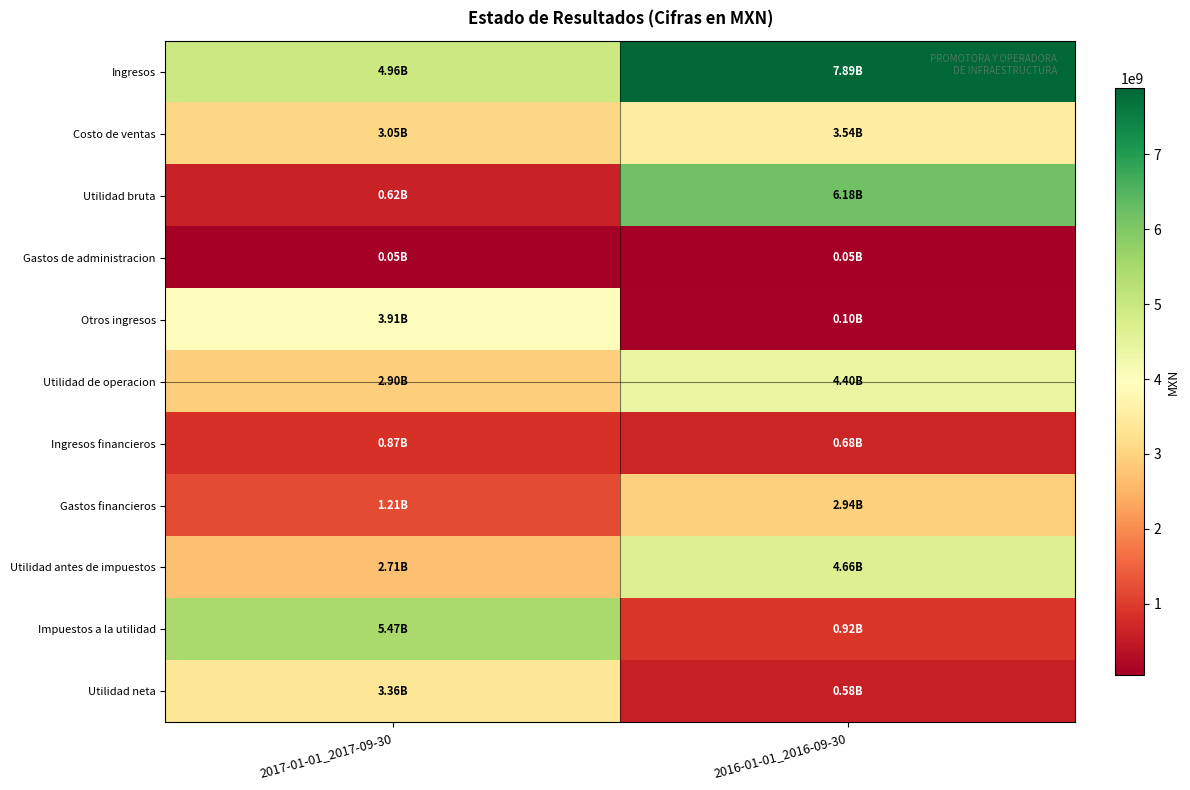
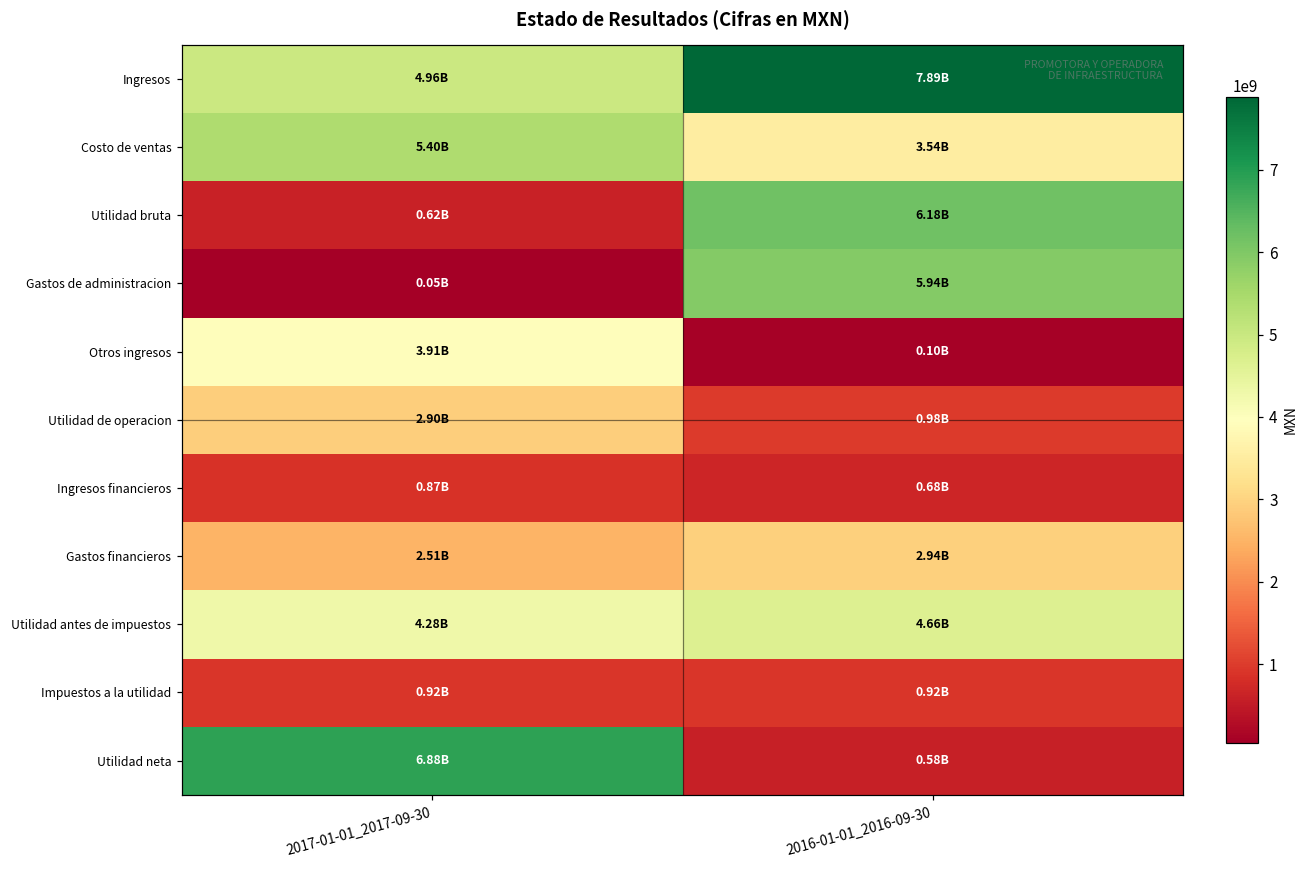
  {
    "Ingresos": {
      "2017-01-01_2017-09-30": "4.96B"
    },
    "Costo de ventas": {
-     "2017-01-01_2017-09-30": "3.05B",
+     "2017-01-01_2017-09-30": "5.40B",
      "2016-01-01_2016-09-30": "3.54B"
    },
    "Utilidad bruta": {
      "2017-01-01_2017-09-30": "0.62B",
      "2016-01-01_2016-09-30": "6.18B"
    },
    "Gastos de administracion": {
      "2017-01-01_2017-09-30": "0.05B",
-     "2016-01-01_2016-09-30": "0.05B"
+     "2016-01-01_2016-09-30": "5.94B"
    },
    "Otros ingresos": {
      "2017-01-01_2017-09-30": "3.91B",
      "2016-01-01_2016-09-30": "0.10B"
    },
    "Utilidad de operacion": {
      "2017-01-01_2017-09-30": "2.90B",
-     "2016-01-01_2016-09-30": "4.40B"
+     "2016-01-01_2016-09-30": "0.98B"
    },
    "Ingresos financieros": {
      "2017-01-01_2017-09-30": "0.87B",
      "2016-01-01_2016-09-30": "0.68B"
    },
    "Gastos financieros": {
-     "2017-01-01_2017-09-30": "1.21B",
+     "2017-01-01_2017-09-30": "2.51B",
      "2016-01-01_2016-09-30": "2.94B"
    },
    "Utilidad antes de impuestos": {
-     "2017-01-01_2017-09-30": "2.71B",
+     "2017-01-01_2017-09-30": "4.28B",
      "2016-01-01_2016-09-30": "4.66B"
    },
    "Impuestos a la utilidad": {
-     "2017-01-01_2017-09-30": "5.47B",
+     "2017-01-01_2017-09-30": "0.92B",
      "2016-01-01_2016-09-30": "0.92B"
    },
    "Utilidad neta": {
-     "2017-01-01_2017-09-30": "3.36B",
+     "2017-01-01_2017-09-30": "6.88B",
      "2016-01-01_2016-09-30": "0.58B"
    }
  }
